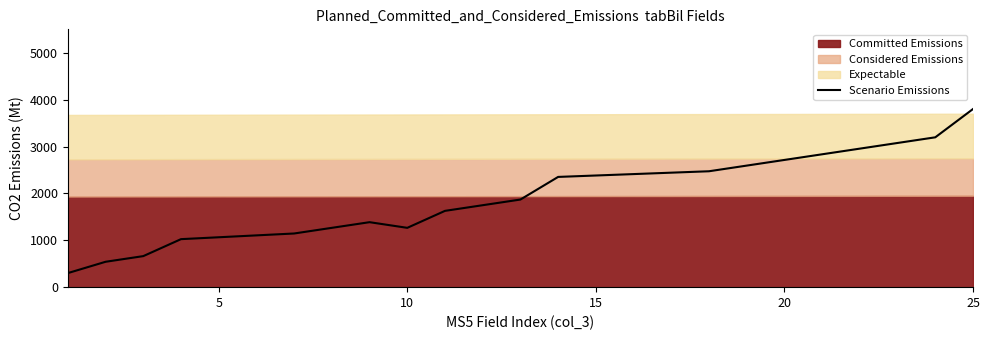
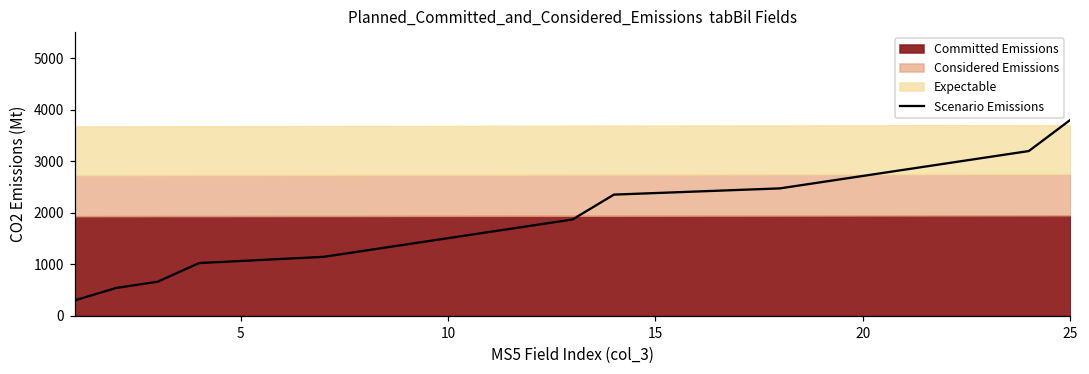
  {
    "Scenario Emissions": {
-     "10": 1300,
+     "10": 1500,
      "25": 3800
    },
    "Committed Emissions": {
      "10": 1900,
      "20": 1900,
      "25": 2000
    },
    "Considered Emissions": {
      "10": 800,
      "25": 800
    },
    "Expectable": {
      "10": 900,
      "20": 900,
      "25": 1000
    }
  }
